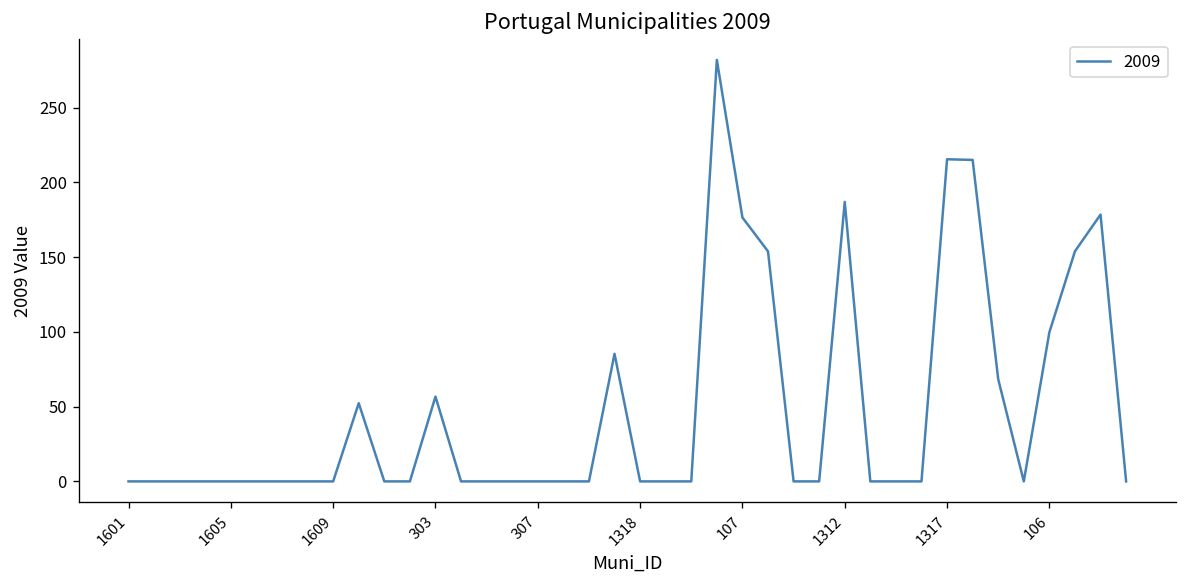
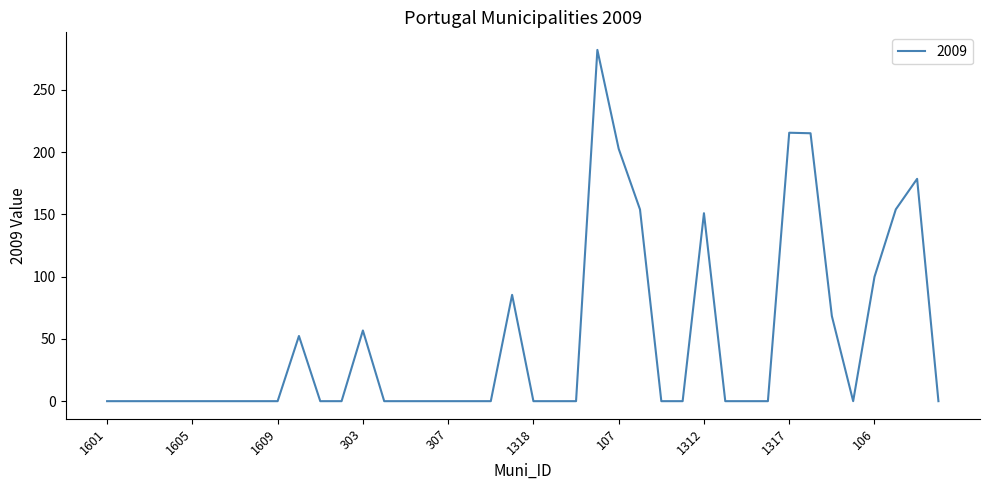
  {
    "1601": 0,
    "1605": 0,
    "1609": 0,
    "303": 57,
    "307": 0,
    "1318": 0,
-   "107": 177,
-   "1312": 187,
+   "107": 203,
+   "1312": 151,
    "1317": 216,
    "106": 100
  }
